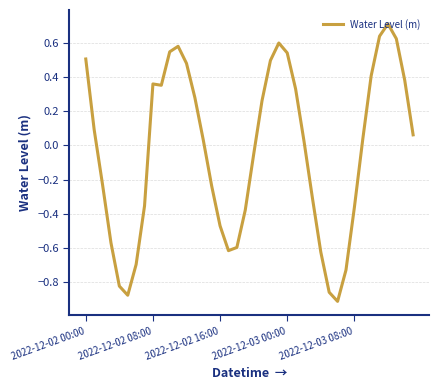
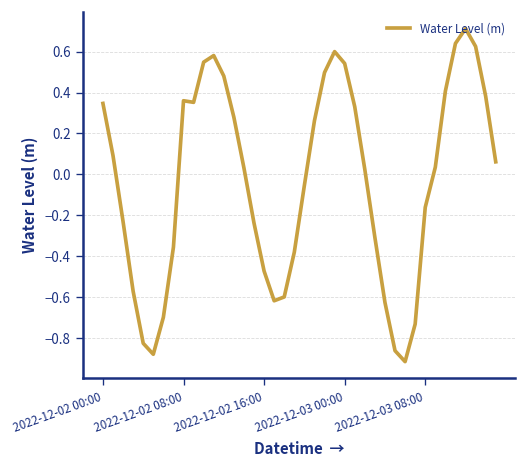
  {
-   "2022-12-02 00:00": 0.51,
+   "2022-12-02 00:00": 0.35,
    "2022-12-02 08:00": 0.36,
    "2022-12-02 16:00": -0.47,
    "2022-12-03 00:00": 0.54,
-   "2022-12-03 08:00": -0.36
+   "2022-12-03 08:00": -0.16
  }
